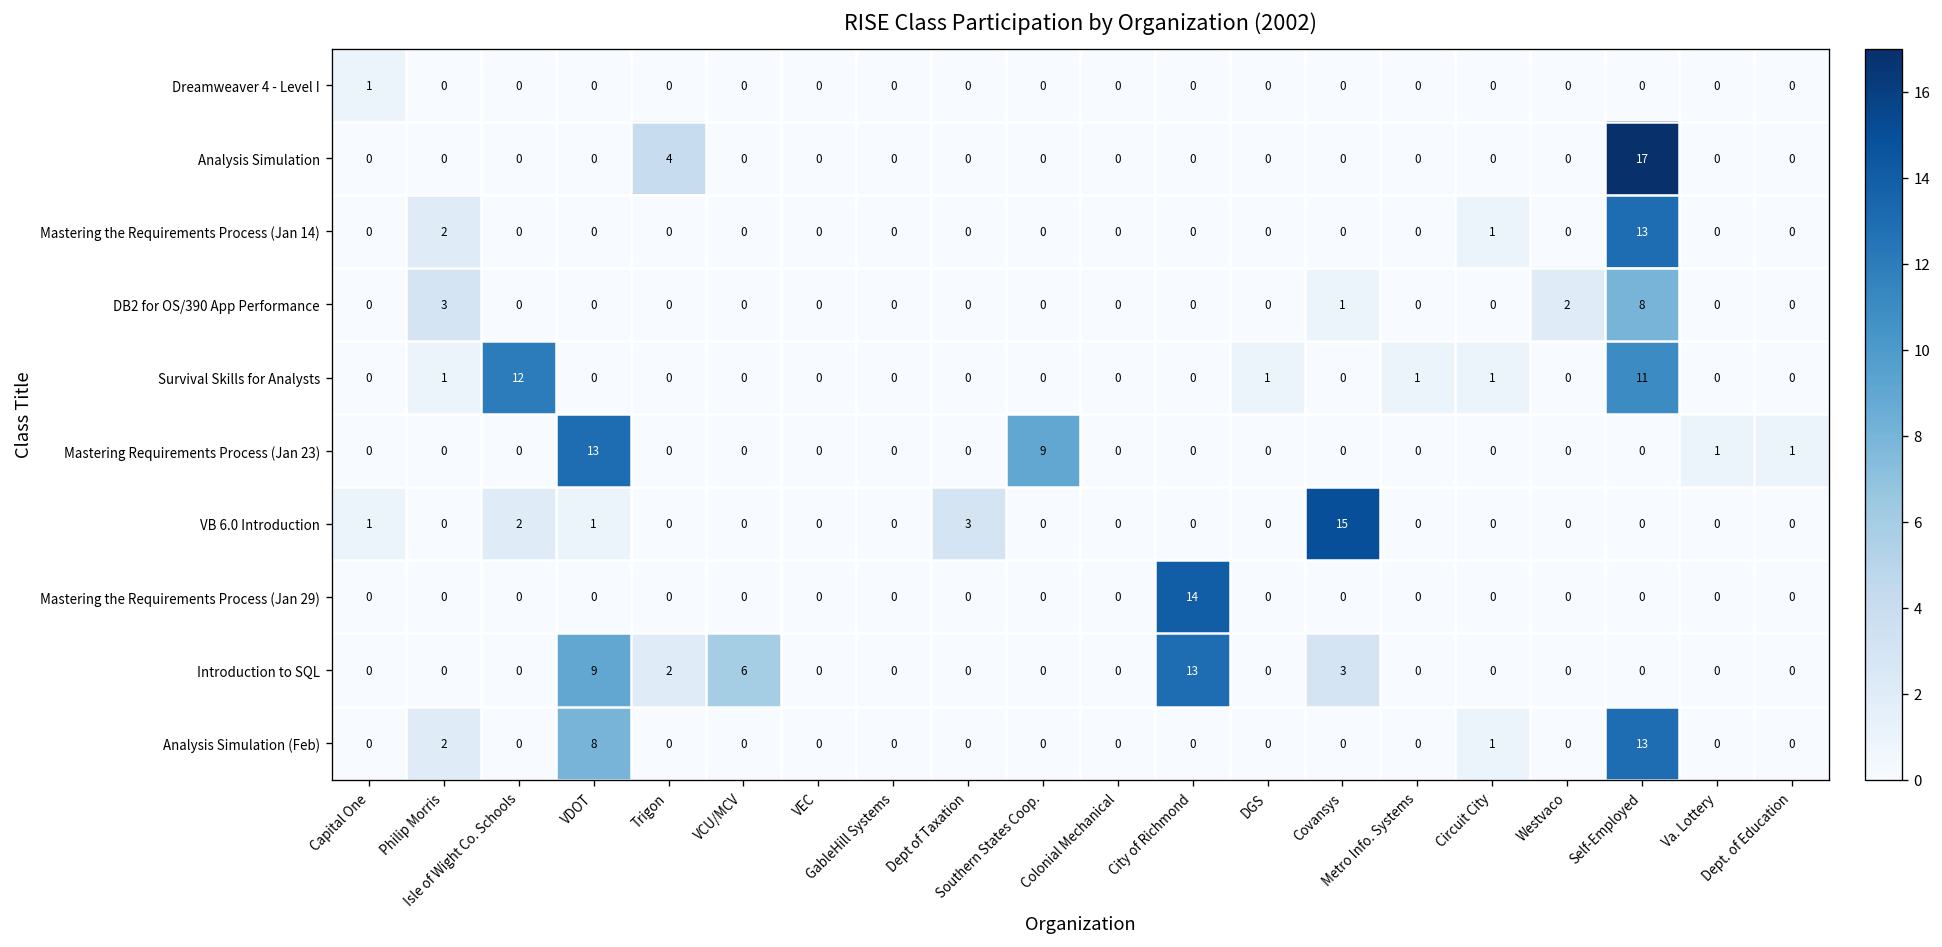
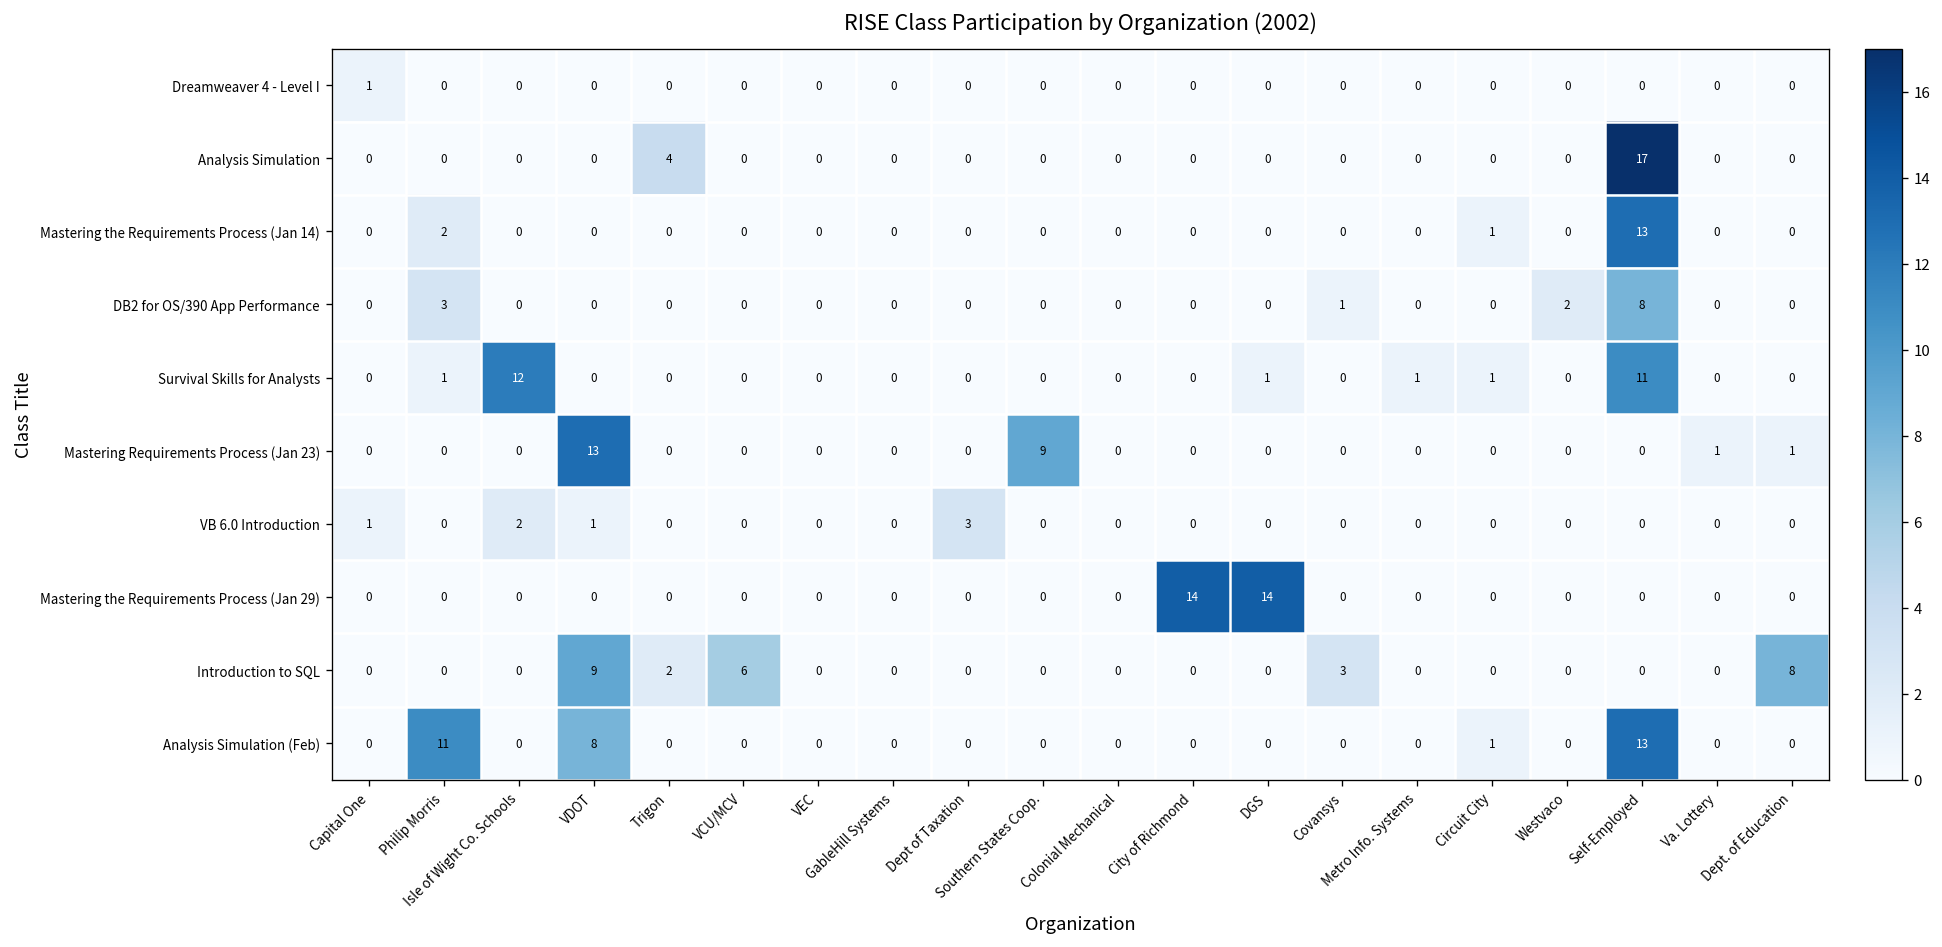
  {
    "Dreamweaver 4 - Level I": {
      "Capital One": 1,
      "Philip Morris": 0,
      "Isle of Wight Co. Schools": 0,
      "VDOT": 0,
      "Trigon": 0,
      "VCU/MCV": 0,
      "VEC": 0,
      "GableHill Systems": 0,
      "Dept of Taxation": 0,
      "Southern States Coop.": 0,
      "Colonial Mechanical": 0,
      "City of Richmond": 0,
      "DGS": 0,
      "Covansys": 0,
      "Metro Info. Systems": 0,
      "Circuit City": 0,
      "Westvaco": 0,
      "Self-Employed": 0,
      "Va. Lottery": 0,
      "Dept. of Education": 0
    },
    "Analysis Simulation": {
      "Capital One": 0,
      "Philip Morris": 0,
      "Isle of Wight Co. Schools": 0,
      "VDOT": 0,
      "Trigon": 4,
      "VCU/MCV": 0,
      "VEC": 0,
      "GableHill Systems": 0,
      "Dept of Taxation": 0,
      "Southern States Coop.": 0,
      "Colonial Mechanical": 0,
      "City of Richmond": 0,
      "DGS": 0,
      "Covansys": 0,
      "Metro Info. Systems": 0,
      "Circuit City": 0,
      "Westvaco": 0,
      "Self-Employed": 17,
      "Va. Lottery": 0,
      "Dept. of Education": 0
    },
    "Mastering the Requirements Process (Jan 14)": {
      "Capital One": 0,
      "Philip Morris": 2,
      "Isle of Wight Co. Schools": 0,
      "VDOT": 0,
      "Trigon": 0,
      "VCU/MCV": 0,
      "VEC": 0,
      "GableHill Systems": 0,
      "Dept of Taxation": 0,
      "Southern States Coop.": 0,
      "Colonial Mechanical": 0,
      "City of Richmond": 0,
      "DGS": 0,
      "Covansys": 0,
      "Metro Info. Systems": 0,
      "Circuit City": 1,
      "Westvaco": 0,
      "Self-Employed": 13,
      "Va. Lottery": 0,
      "Dept. of Education": 0
    },
    "DB2 for OS/390 App Performance": {
      "Capital One": 0,
      "Philip Morris": 3,
      "Isle of Wight Co. Schools": 0,
      "VDOT": 0,
      "Trigon": 0,
      "VCU/MCV": 0,
      "VEC": 0,
      "GableHill Systems": 0,
      "Dept of Taxation": 0,
      "Southern States Coop.": 0,
      "Colonial Mechanical": 0,
      "City of Richmond": 0,
      "DGS": 0,
      "Covansys": 1,
      "Metro Info. Systems": 0,
      "Circuit City": 0,
      "Westvaco": 2,
      "Self-Employed": 8,
      "Va. Lottery": 0,
      "Dept. of Education": 0
    },
    "Survival Skills for Analysts": {
      "Capital One": 0,
      "Philip Morris": 1,
      "Isle of Wight Co. Schools": 12,
      "VDOT": 0,
      "Trigon": 0,
      "VCU/MCV": 0,
      "VEC": 0,
      "GableHill Systems": 0,
      "Dept of Taxation": 0,
      "Southern States Coop.": 0,
      "Colonial Mechanical": 0,
      "City of Richmond": 0,
      "DGS": 1,
      "Covansys": 0,
      "Metro Info. Systems": 1,
      "Circuit City": 1,
      "Westvaco": 0,
      "Self-Employed": 11,
      "Va. Lottery": 0,
      "Dept. of Education": 0
    },
    "Mastering Requirements Process (Jan 23)": {
      "Capital One": 0,
      "Philip Morris": 0,
      "Isle of Wight Co. Schools": 0,
      "VDOT": 13,
      "Trigon": 0,
      "VCU/MCV": 0,
      "VEC": 0,
      "GableHill Systems": 0,
      "Dept of Taxation": 0,
      "Southern States Coop.": 9,
      "Colonial Mechanical": 0,
      "City of Richmond": 0,
      "DGS": 0,
      "Covansys": 0,
      "Metro Info. Systems": 0,
      "Circuit City": 0,
      "Westvaco": 0,
      "Self-Employed": 0,
      "Va. Lottery": 1,
      "Dept. of Education": 1
    },
    "VB 6.0 Introduction": {
      "Capital One": 1,
      "Philip Morris": 0,
      "Isle of Wight Co. Schools": 2,
      "VDOT": 1,
      "Trigon": 0,
      "VCU/MCV": 0,
      "VEC": 0,
      "GableHill Systems": 0,
      "Dept of Taxation": 3,
      "Southern States Coop.": 0,
      "Colonial Mechanical": 0,
      "City of Richmond": 0,
      "DGS": 0,
-     "Covansys": 15,
+     "Covansys": 0,
      "Metro Info. Systems": 0,
      "Circuit City": 0,
      "Westvaco": 0,
      "Self-Employed": 0,
      "Va. Lottery": 0,
      "Dept. of Education": 0
    },
    "Mastering the Requirements Process (Jan 29)": {
      "Capital One": 0,
      "Philip Morris": 0,
      "Isle of Wight Co. Schools": 0,
      "VDOT": 0,
      "Trigon": 0,
      "VCU/MCV": 0,
      "VEC": 0,
      "GableHill Systems": 0,
      "Dept of Taxation": 0,
      "Southern States Coop.": 0,
      "Colonial Mechanical": 0,
      "City of Richmond": 14,
-     "DGS": 0,
+     "DGS": 14,
      "Covansys": 0,
      "Metro Info. Systems": 0,
      "Circuit City": 0,
      "Westvaco": 0,
      "Self-Employed": 0,
      "Va. Lottery": 0,
      "Dept. of Education": 0
    },
    "Introduction to SQL": {
      "Capital One": 0,
      "Philip Morris": 0,
      "Isle of Wight Co. Schools": 0,
      "VDOT": 9,
      "Trigon": 2,
      "VCU/MCV": 6,
      "VEC": 0,
      "GableHill Systems": 0,
      "Dept of Taxation": 0,
      "Southern States Coop.": 0,
      "Colonial Mechanical": 0,
-     "City of Richmond": 13,
+     "City of Richmond": 0,
      "DGS": 0,
      "Covansys": 3,
      "Metro Info. Systems": 0,
      "Circuit City": 0,
      "Westvaco": 0,
      "Self-Employed": 0,
      "Va. Lottery": 0,
-     "Dept. of Education": 0
+     "Dept. of Education": 8
    },
    "Analysis Simulation (Feb)": {
      "Capital One": 0,
-     "Philip Morris": 2,
+     "Philip Morris": 11,
      "Isle of Wight Co. Schools": 0,
      "VDOT": 8,
      "Trigon": 0,
      "VCU/MCV": 0,
      "VEC": 0,
      "GableHill Systems": 0,
      "Dept of Taxation": 0,
      "Southern States Coop.": 0,
      "Colonial Mechanical": 0,
      "City of Richmond": 0,
      "DGS": 0,
      "Covansys": 0,
      "Metro Info. Systems": 0,
      "Circuit City": 1,
      "Westvaco": 0,
      "Self-Employed": 13,
      "Va. Lottery": 0,
      "Dept. of Education": 0
    }
  }
